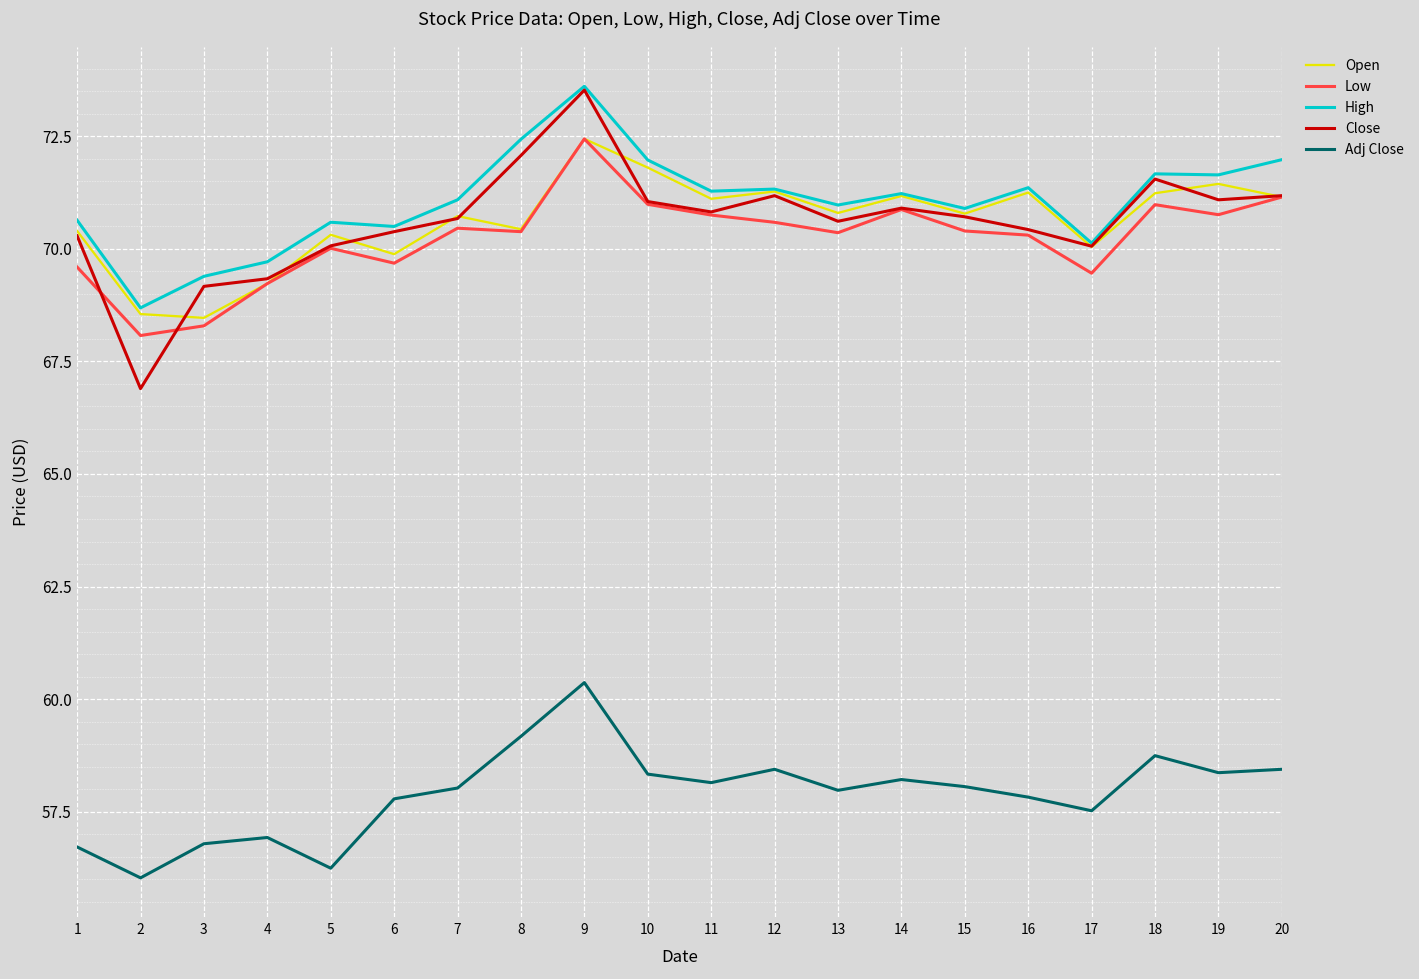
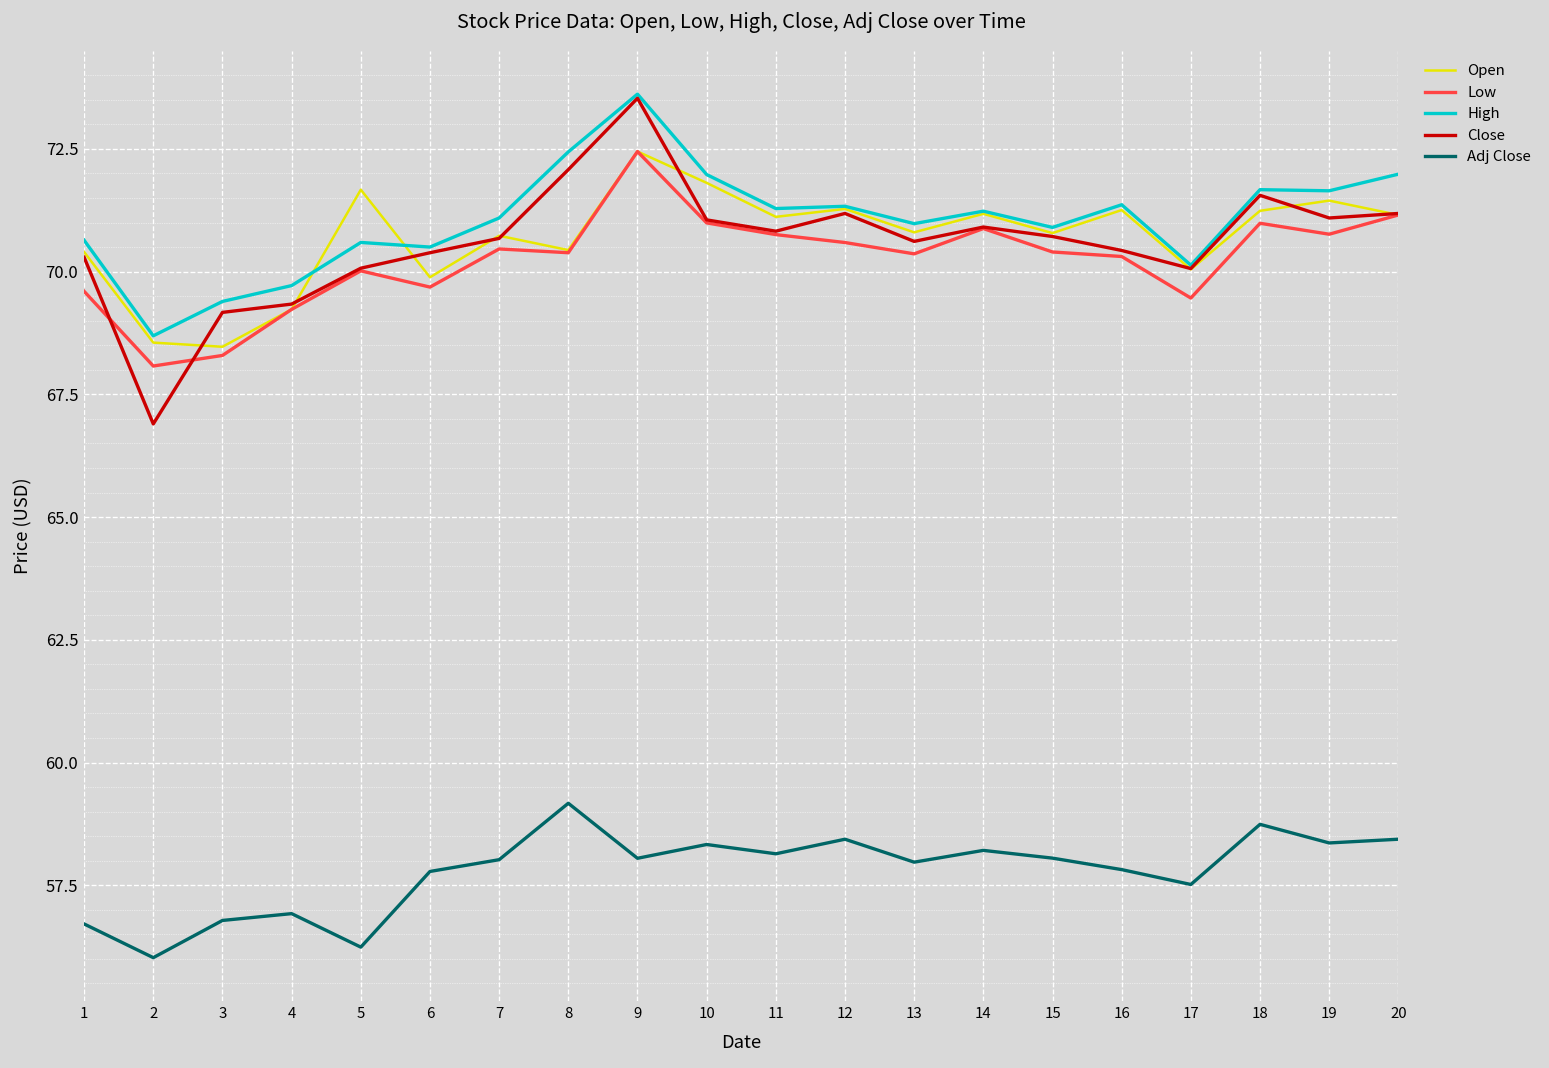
  {
    "Open": {
      "1": 70.4,
      "2": 68.6,
      "3": 68.5,
-     "5": 70.3,
+     "5": 71.7,
      "6": 69.9,
      "10": 71.8,
      "11": 71.1,
      "13": 70.8,
      "15": 70.8,
      "16": 71.3,
      "18": 71.2,
      "19": 71.4
    },
    "Low": {
      "1": 69.6,
      "2": 68.1,
      "3": 68.3,
      "6": 69.7,
      "7": 70.5,
      "11": 70.8,
      "12": 70.6,
      "13": 70.4,
      "15": 70.4,
      "16": 70.3,
      "17": 69.5,
      "18": 71.0,
      "19": 70.8
    },
    "High": {
      "1": 70.6,
      "2": 68.7,
      "3": 69.4,
      "4": 69.7,
      "5": 70.6,
      "6": 70.5,
      "7": 71.1,
      "8": 72.4,
      "9": 73.6,
      "10": 72.0,
      "11": 71.3,
      "13": 71.0,
      "15": 70.9,
      "16": 71.4,
      "17": 70.1,
      "18": 71.7,
      "19": 71.6,
      "20": 72.0
    },
    "Close": {
      "1": 70.3,
      "2": 66.9,
      "3": 69.2,
      "4": 69.3,
      "6": 70.4,
      "8": 72.1,
      "9": 73.5,
      "11": 70.8,
      "12": 71.2,
      "13": 70.6,
      "15": 70.7,
      "16": 70.4,
      "18": 71.6,
      "19": 71.1
    },
    "Adj Close": {
      "1": 56.7,
      "2": 56.0,
      "3": 56.8,
      "4": 56.9,
      "5": 56.2,
      "6": 57.8,
      "7": 58.0,
      "8": 59.2,
-     "9": 60.4,
+     "9": 58.1,
      "10": 58.3,
      "11": 58.1,
      "12": 58.4,
      "13": 58.0,
      "14": 58.2,
      "15": 58.1,
      "16": 57.8,
      "17": 57.5,
      "18": 58.7,
      "19": 58.4,
      "20": 58.4
    }
  }
